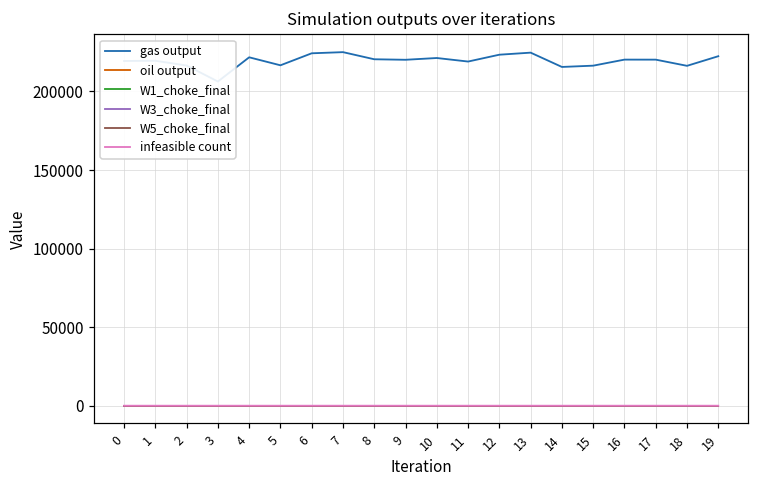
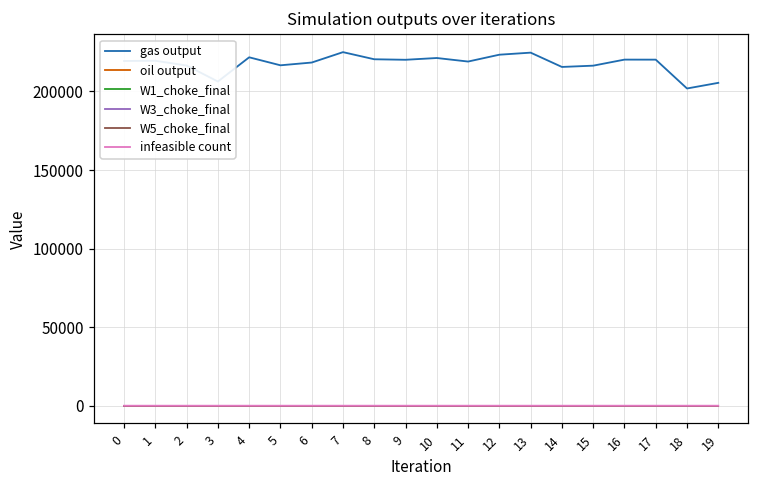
  {
    "gas output": {
      "4": 222000,
      "5": 217000,
-     "6": 224000,
+     "6": 218000,
      "7": 225000,
      "8": 221000,
      "9": 220000,
      "10": 221000,
      "11": 219000,
      "12": 223000,
      "13": 225000,
      "14": 216000,
      "15": 216000,
      "16": 220000,
      "17": 220000,
-     "18": 216000,
-     "19": 222000
+     "18": 202000,
+     "19": 206000
    },
    "infeasible count": {
      "0": 0,
      "1": 0,
      "2": 0,
      "3": 0,
      "4": 0,
      "5": 0,
      "6": 0,
      "7": 0,
      "8": 0,
      "9": 0,
      "10": 0,
      "11": 0,
      "12": 0,
      "13": 0,
      "14": 0,
      "15": 0,
      "16": 0,
      "17": 0,
      "18": 0,
      "19": 0
    }
  }
